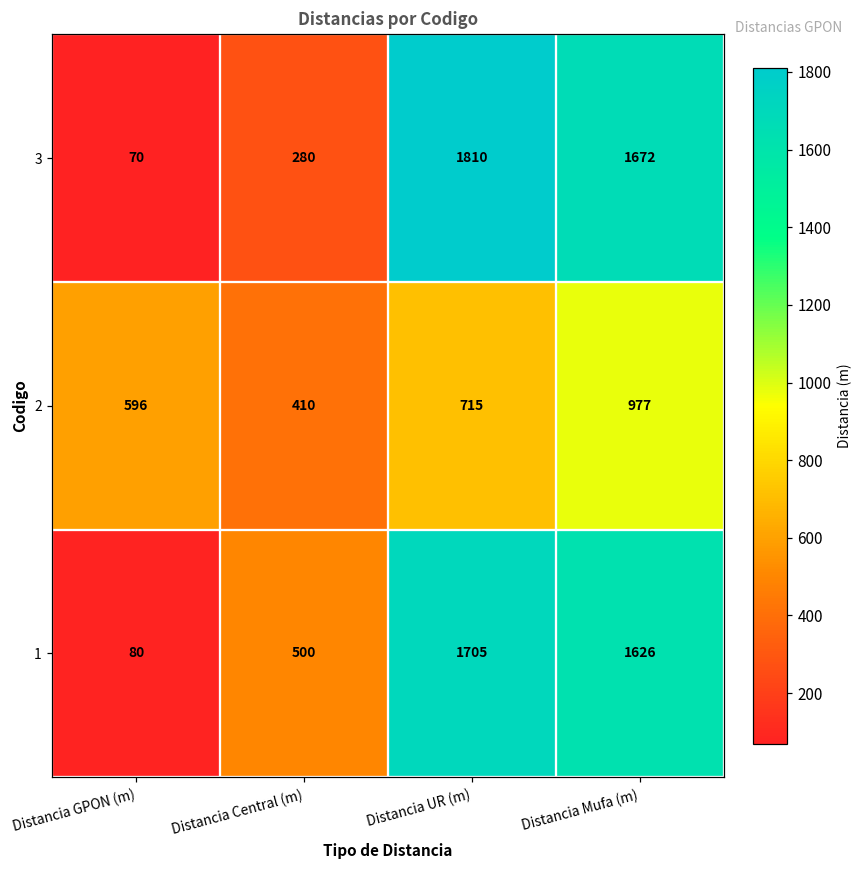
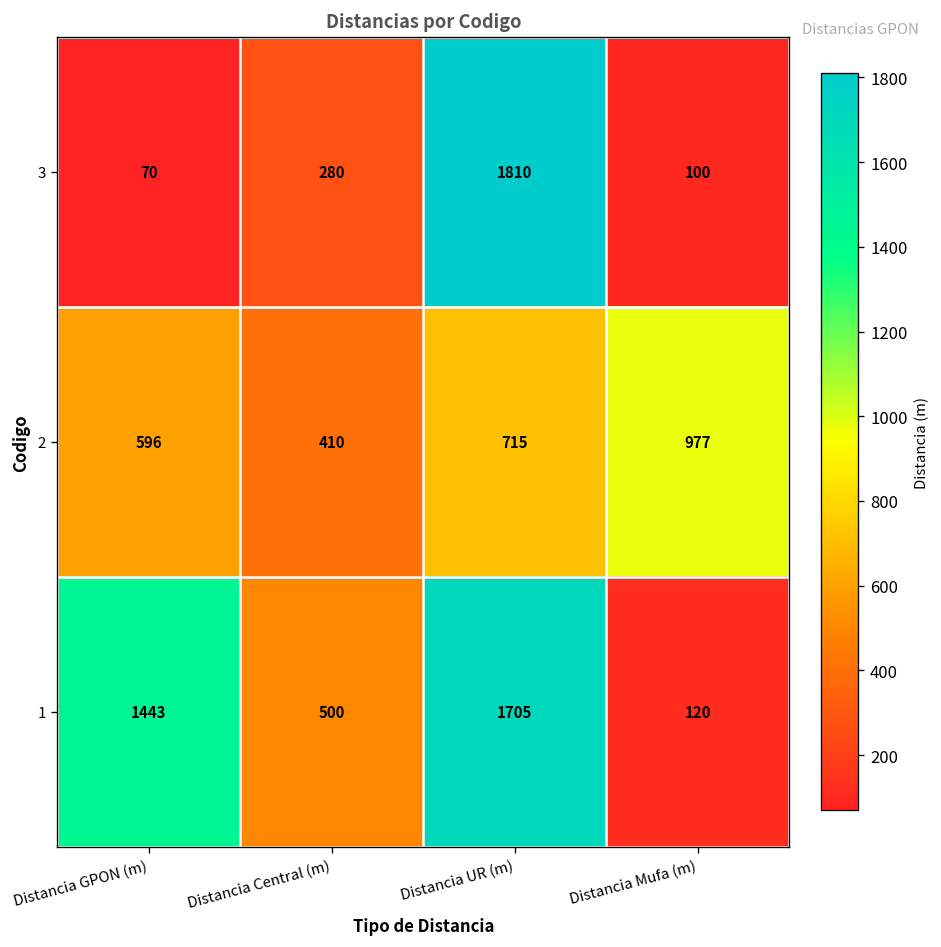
  {
    "3": {
      "Distancia GPON (m)": 70,
      "Distancia Central (m)": 280,
      "Distancia UR (m)": 1810,
-     "Distancia Mufa (m)": 1672
+     "Distancia Mufa (m)": 100
    },
    "2": {
      "Distancia GPON (m)": 596,
      "Distancia Central (m)": 410,
      "Distancia UR (m)": 715,
      "Distancia Mufa (m)": 977
    },
    "1": {
-     "Distancia GPON (m)": 80,
+     "Distancia GPON (m)": 1443,
      "Distancia Central (m)": 500,
      "Distancia UR (m)": 1705,
-     "Distancia Mufa (m)": 1626
+     "Distancia Mufa (m)": 120
    }
  }
